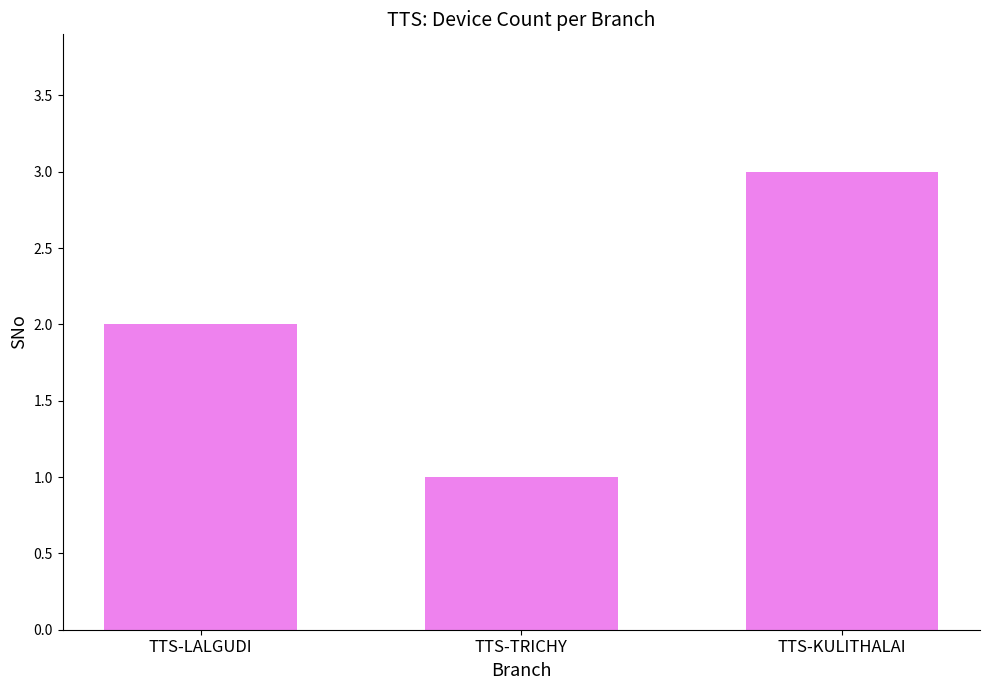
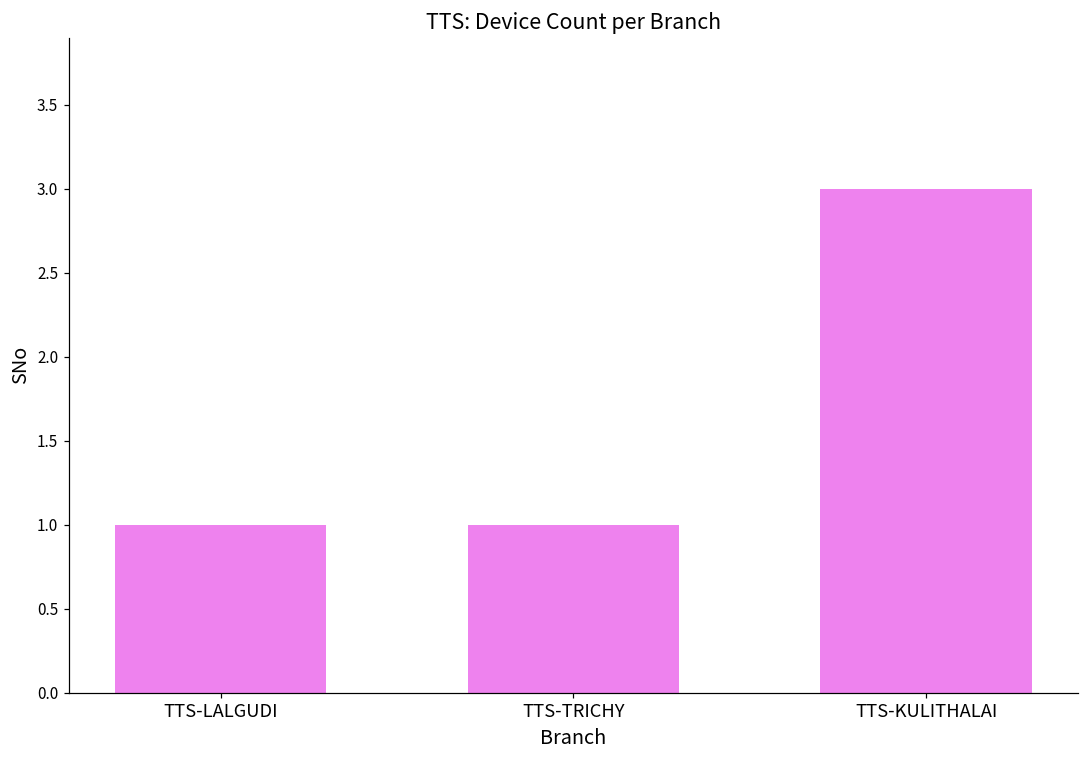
  {
-   "TTS-LALGUDI": 2,
+   "TTS-LALGUDI": 1,
    "TTS-TRICHY": 1,
    "TTS-KULITHALAI": 3
  }
